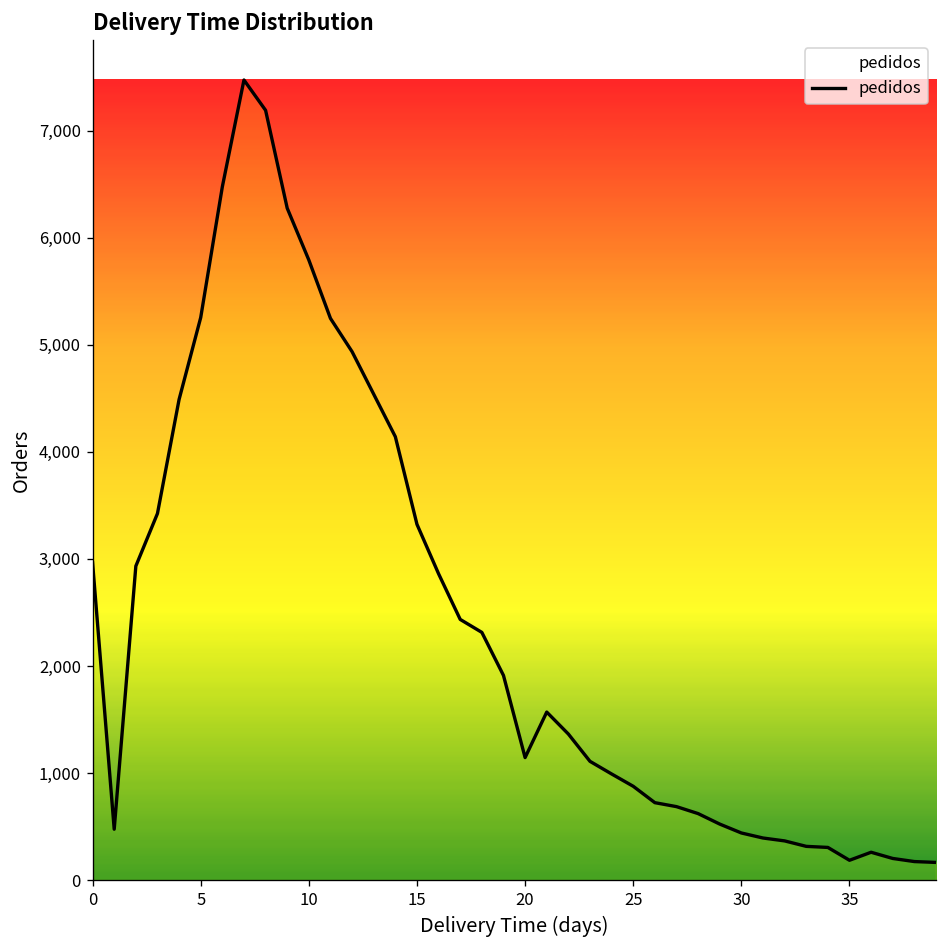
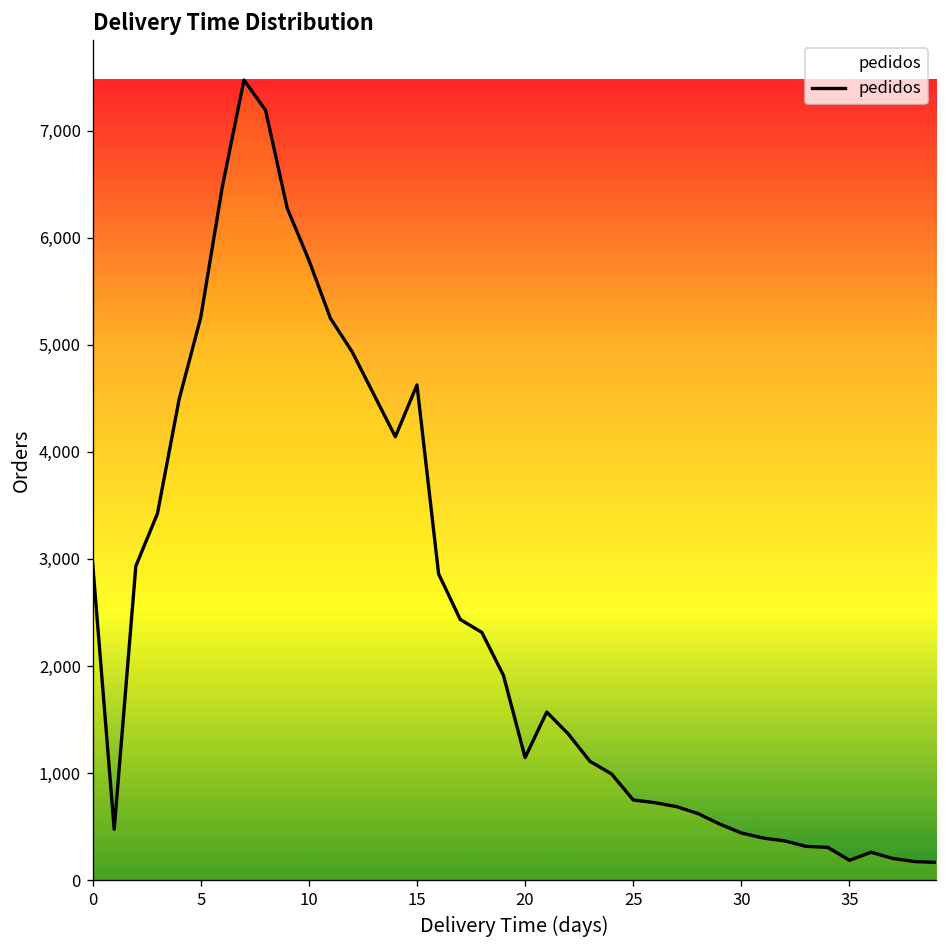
  {
    "0": "3,000",
    "5": "5,300",
    "10": "5,800",
-   "15": "3,300",
+   "15": "4,600",
    "20": "1,100",
-   "25": "900",
+   "25": "700",
    "30": "400",
    "35": "200"
  }
